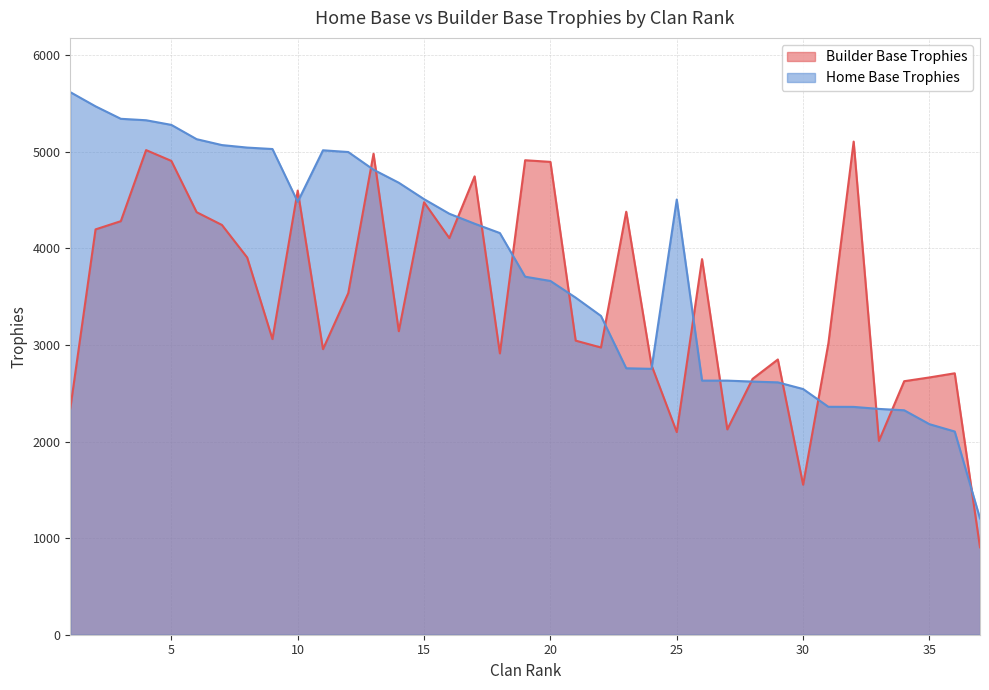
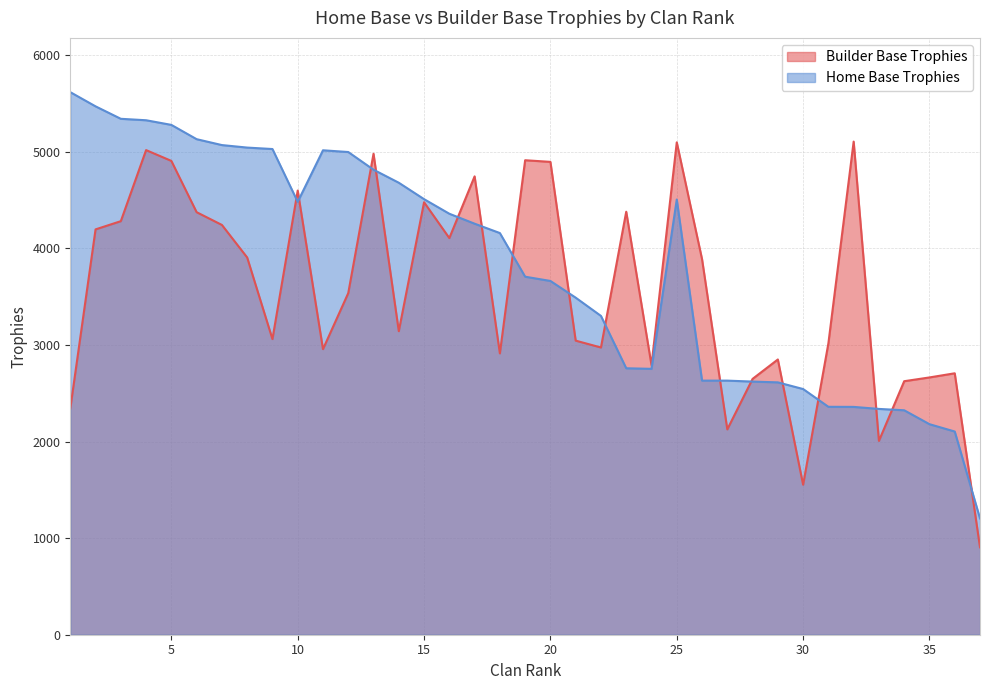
  {
    "Builder Base Trophies": {
      "5": 4900,
      "10": 4600,
      "15": 4500,
      "20": 4900,
-     "25": 2100,
+     "25": 5100,
      "30": 1600,
      "35": 2700
    },
    "Home Base Trophies": {
      "5": 5300,
      "10": 4500,
      "15": 4500,
      "20": 3700,
      "25": 4500,
      "30": 2500,
      "35": 2200
    }
  }
